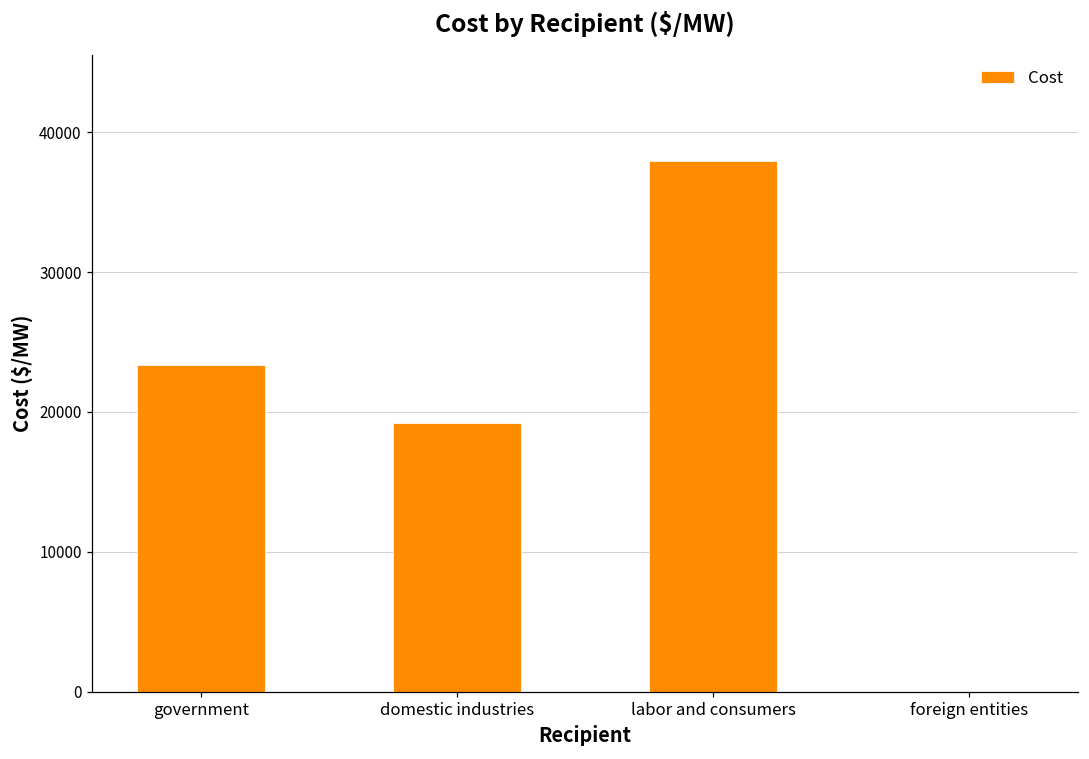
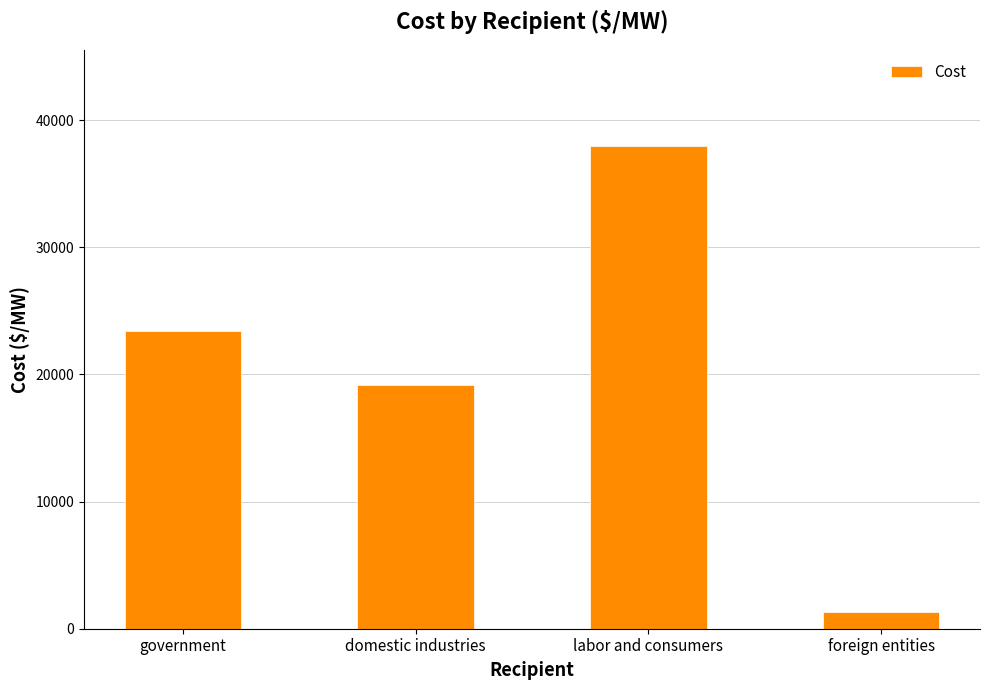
  {
    "government": 23400,
    "domestic industries": 19200,
    "labor and consumers": 37900,
-   "foreign entities": 0
+   "foreign entities": 1300
  }
